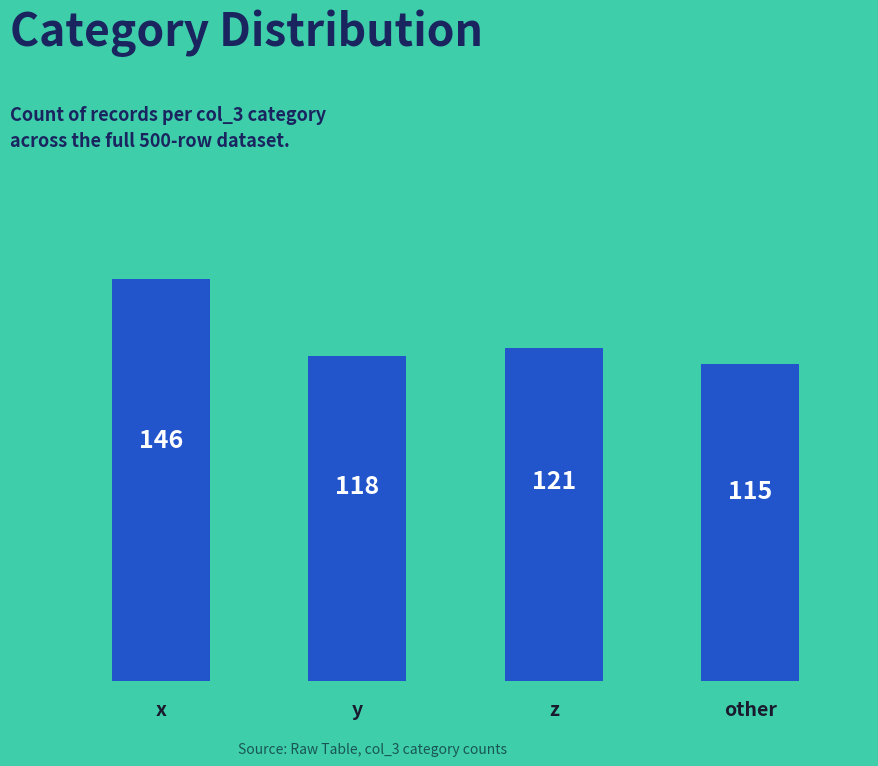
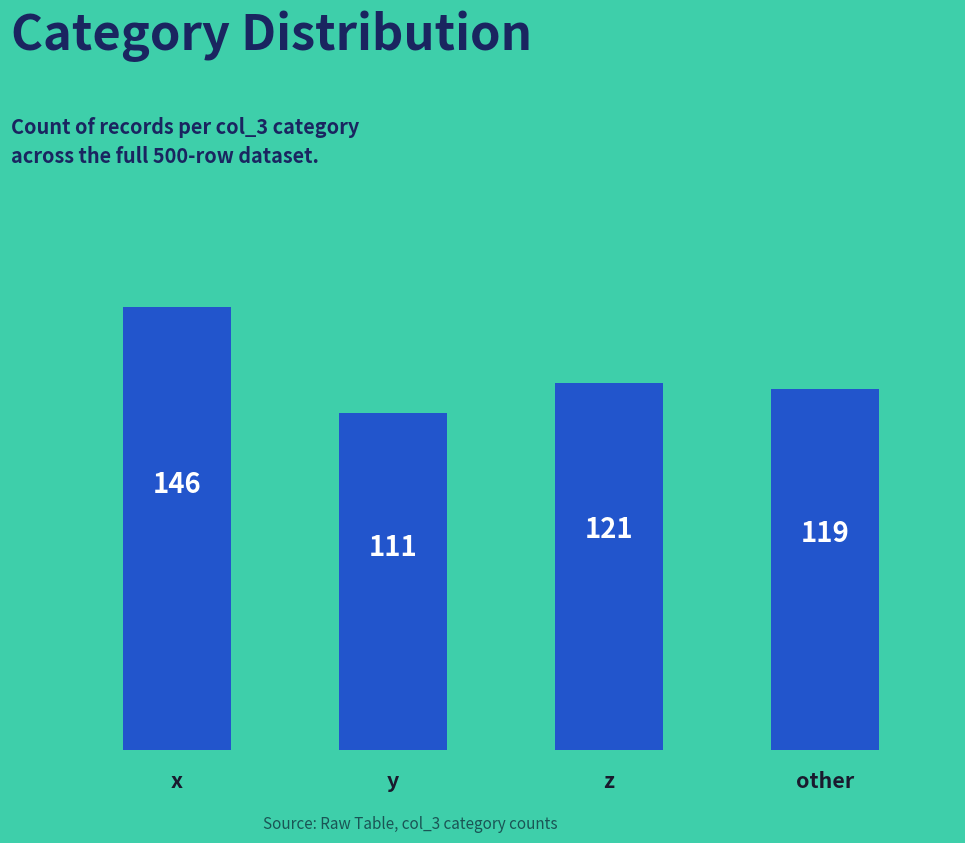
  {
    "x": 146,
-   "y": 118,
+   "y": 111,
    "z": 121,
-   "other": 115
+   "other": 119
  }
